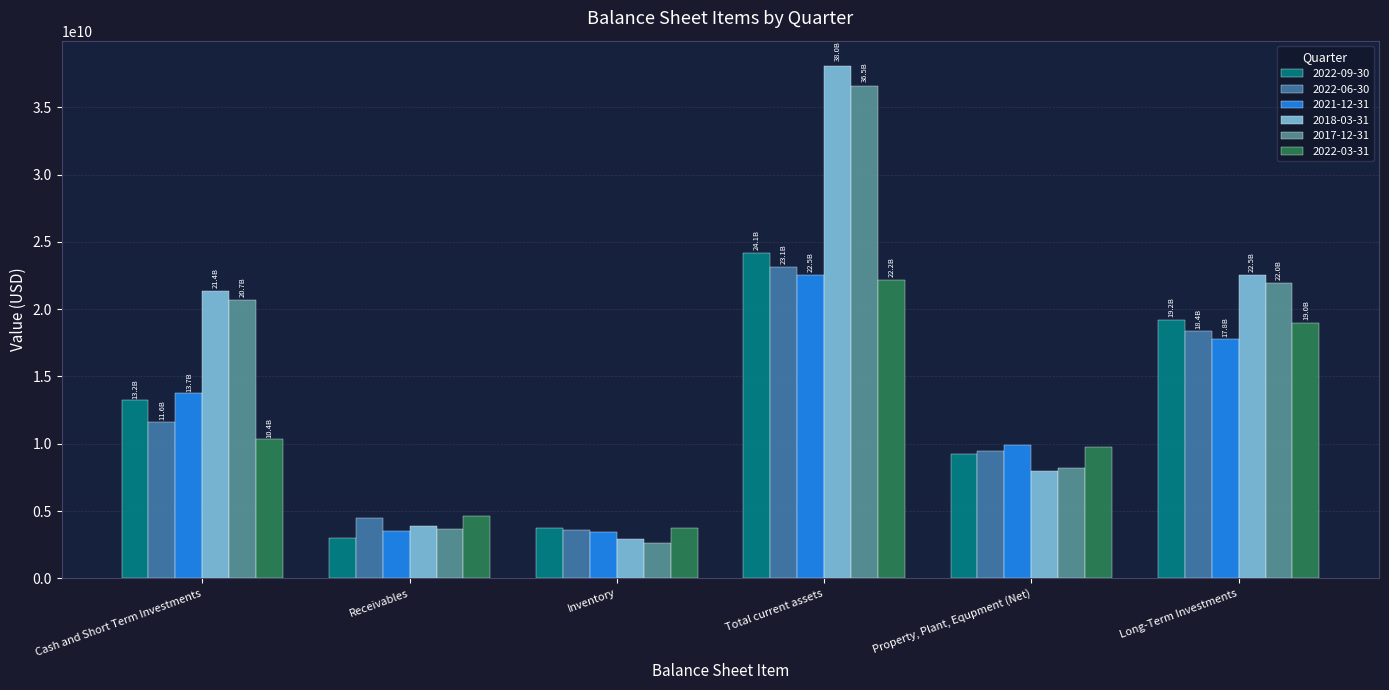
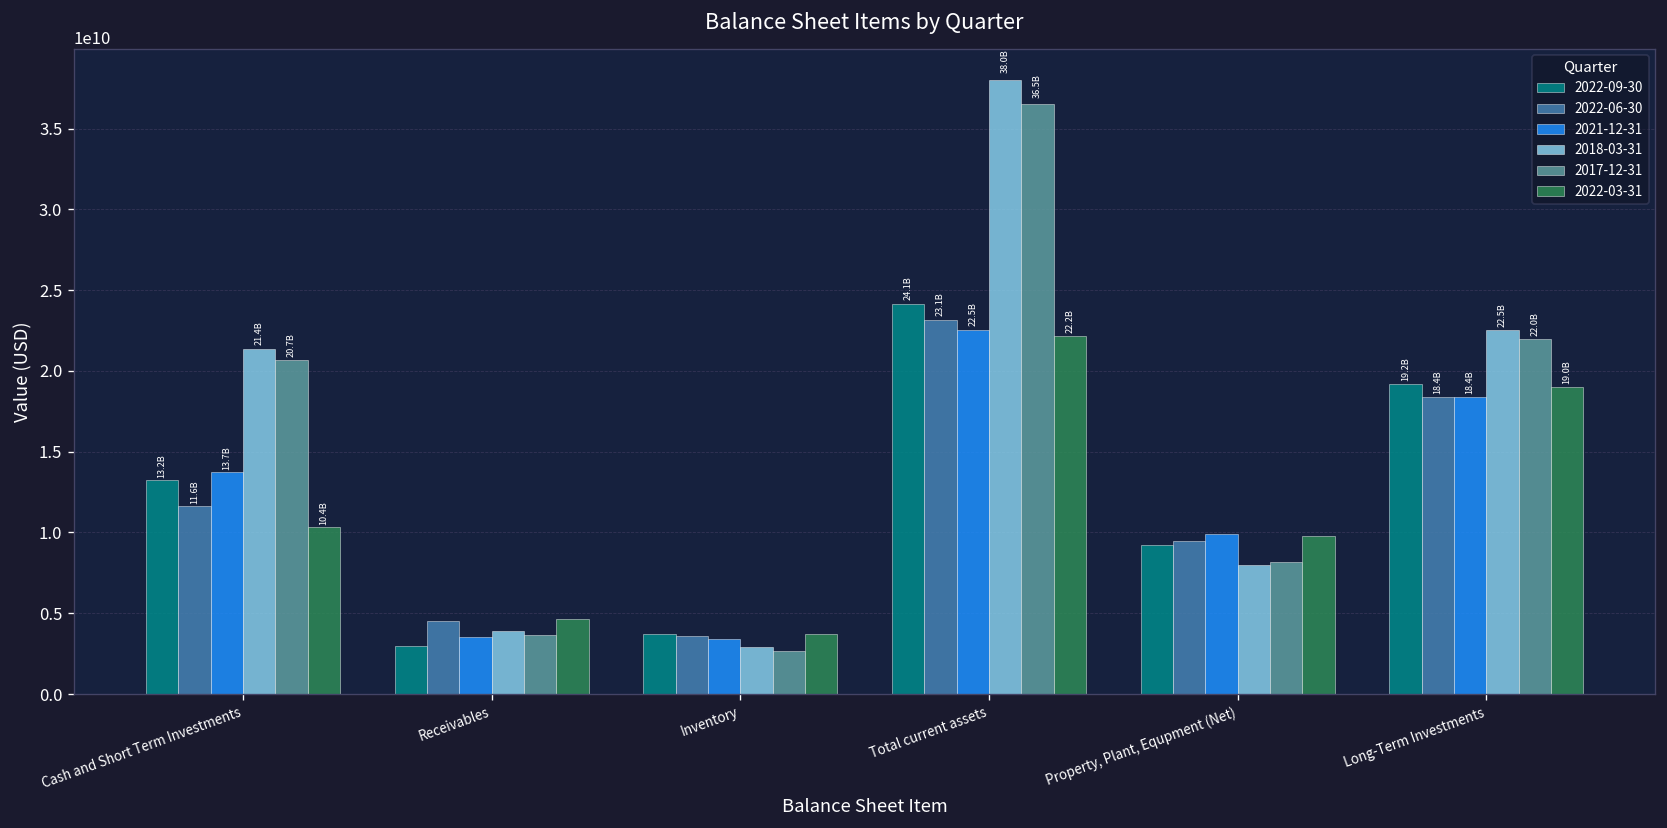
  {
    "2022-09-30": {
      "Cash and Short Term Investments": "13.2B",
      "Total current assets": "24.1B",
      "Long-Term Investments": "19.2B"
    },
    "2021-12-31": {
      "Cash and Short Term Investments": "13.7B",
      "Total current assets": "22.5B",
-     "Long-Term Investments": "17.8B"
+     "Long-Term Investments": "18.4B"
    },
    "2018-03-31": {
      "Cash and Short Term Investments": "21.4B",
      "Total current assets": "38.0B",
      "Long-Term Investments": "22.5B"
    },
    "2022-03-31": {
      "Cash and Short Term Investments": "10.4B",
      "Total current assets": "22.2B",
      "Long-Term Investments": "19.0B"
    }
  }
